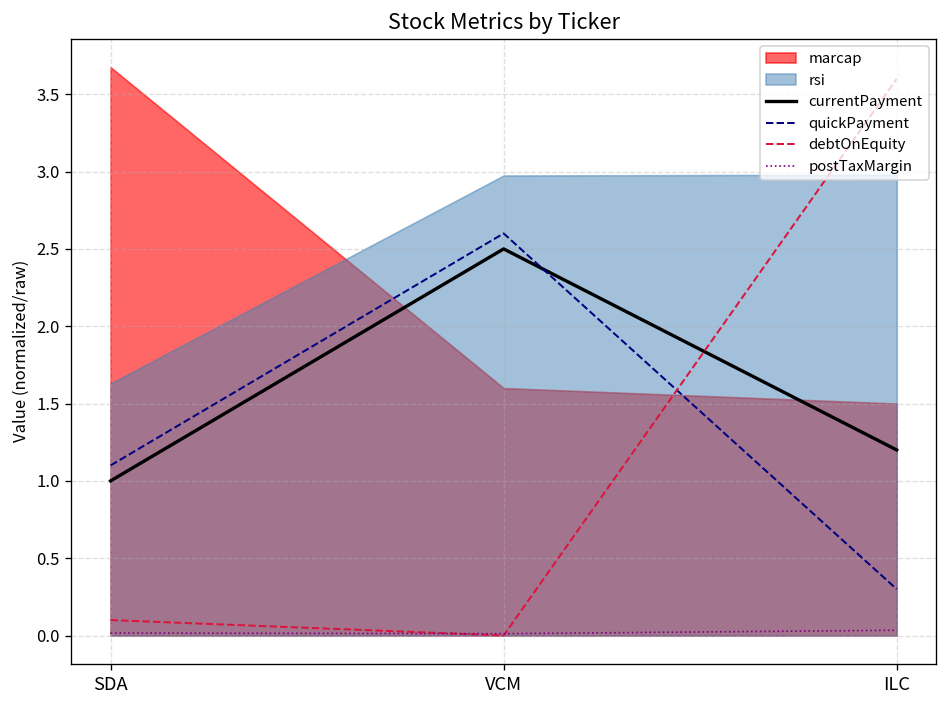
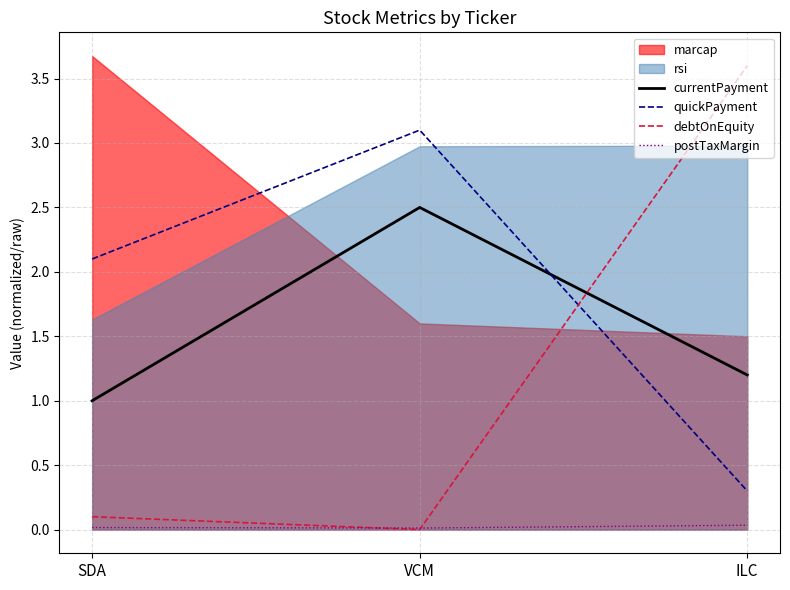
  {
    "currentPayment": {
      "SDA": 1.0,
      "VCM": 2.5,
      "ILC": 1.2
    },
    "marcap": {
      "SDA": 3.68,
      "VCM": 1.6,
      "ILC": 1.5
    },
    "quickPayment": {
-     "SDA": 1.1,
-     "VCM": 2.6,
+     "SDA": 2.1,
+     "VCM": 3.1,
      "ILC": 0.3
    },
    "rsi": {
      "SDA": 1.63,
      "VCM": 2.97
    },
    "debtOnEquity": {
      "SDA": 0.1
    },
    "postTaxMargin": {
      "SDA": 0.0,
      "ILC": 0.03
    }
  }
